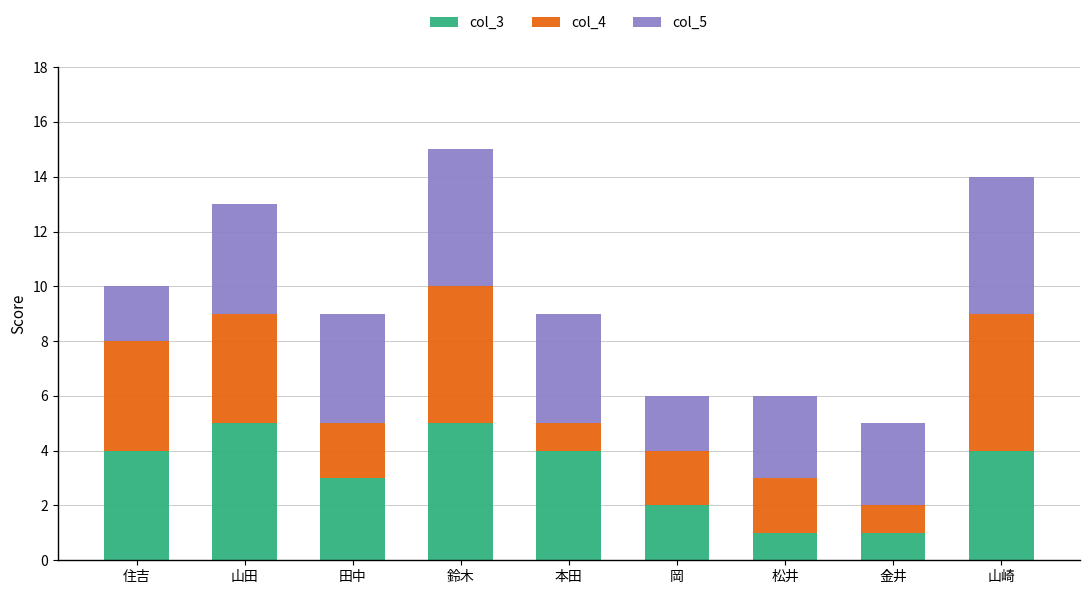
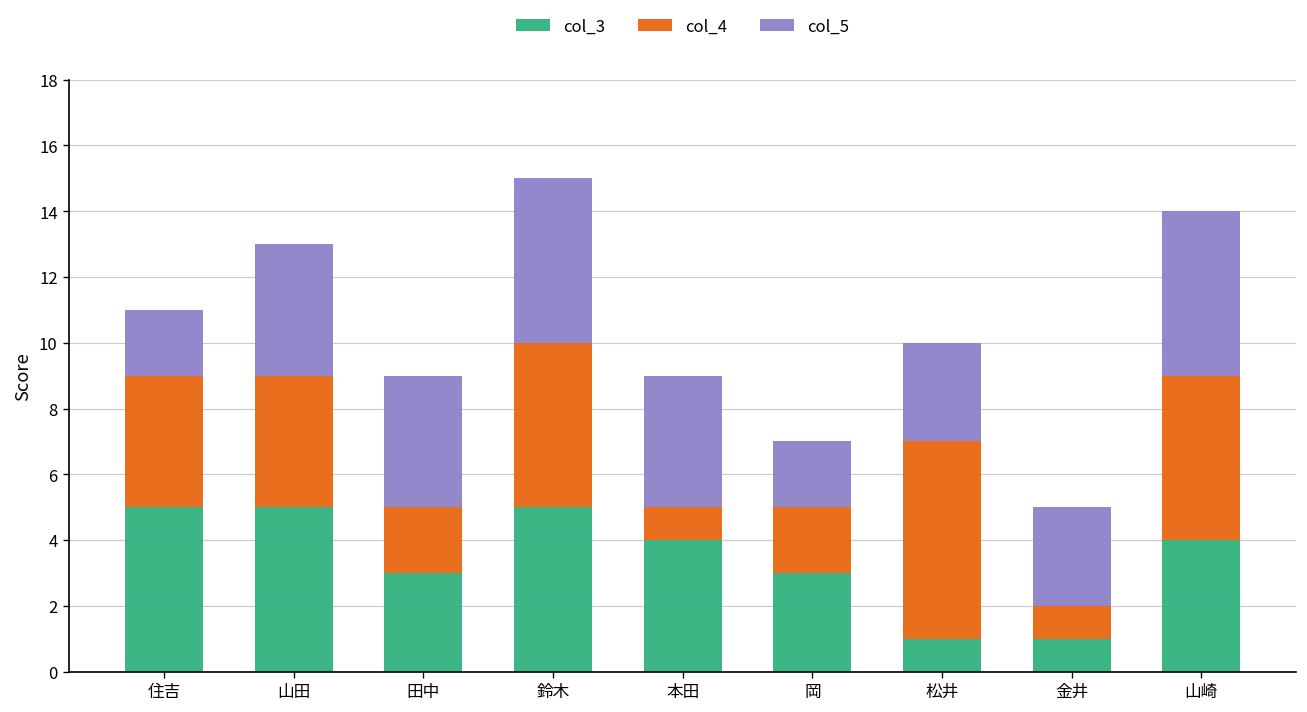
  {
    "col_3": {
-     "住吉": 4,
+     "住吉": 5,
      "山田": 5,
      "田中": 3,
      "鈴木": 5,
      "本田": 4,
-     "岡": 2,
+     "岡": 3,
      "松井": 1,
      "金井": 1,
      "山崎": 4
    },
    "col_4": {
      "住吉": 4,
      "山田": 4,
      "田中": 2,
      "鈴木": 5,
      "本田": 1,
      "岡": 2,
-     "松井": 2,
+     "松井": 6,
      "金井": 1,
      "山崎": 5
    },
    "col_5": {
      "住吉": 2,
      "山田": 4,
      "田中": 4,
      "鈴木": 5,
      "本田": 4,
      "岡": 2,
      "松井": 3,
      "金井": 3,
      "山崎": 5
    }
  }
